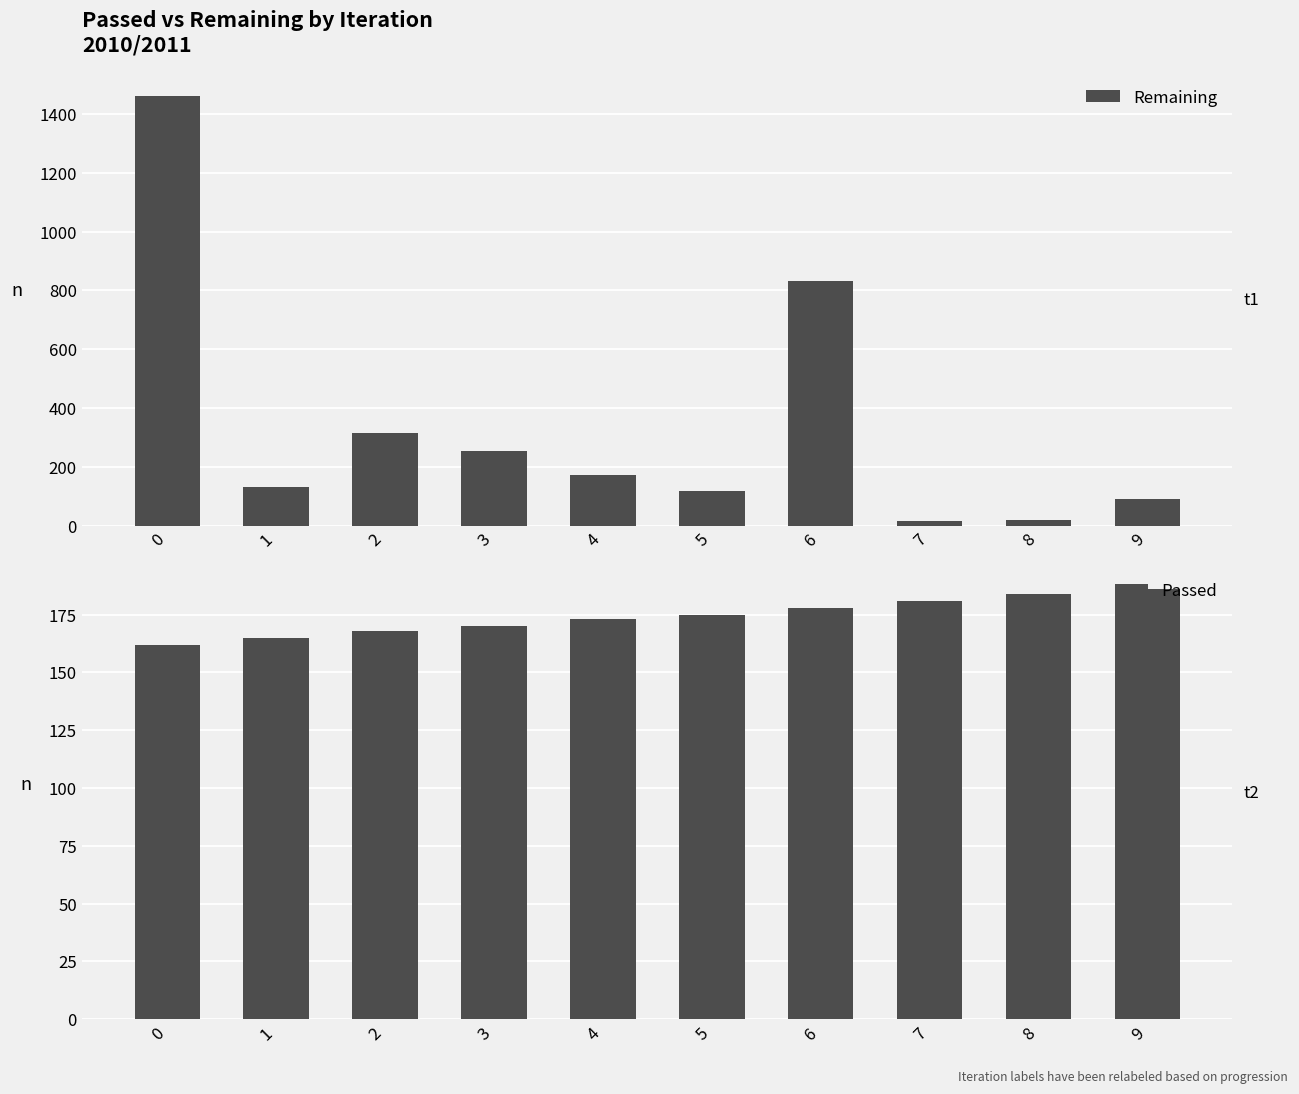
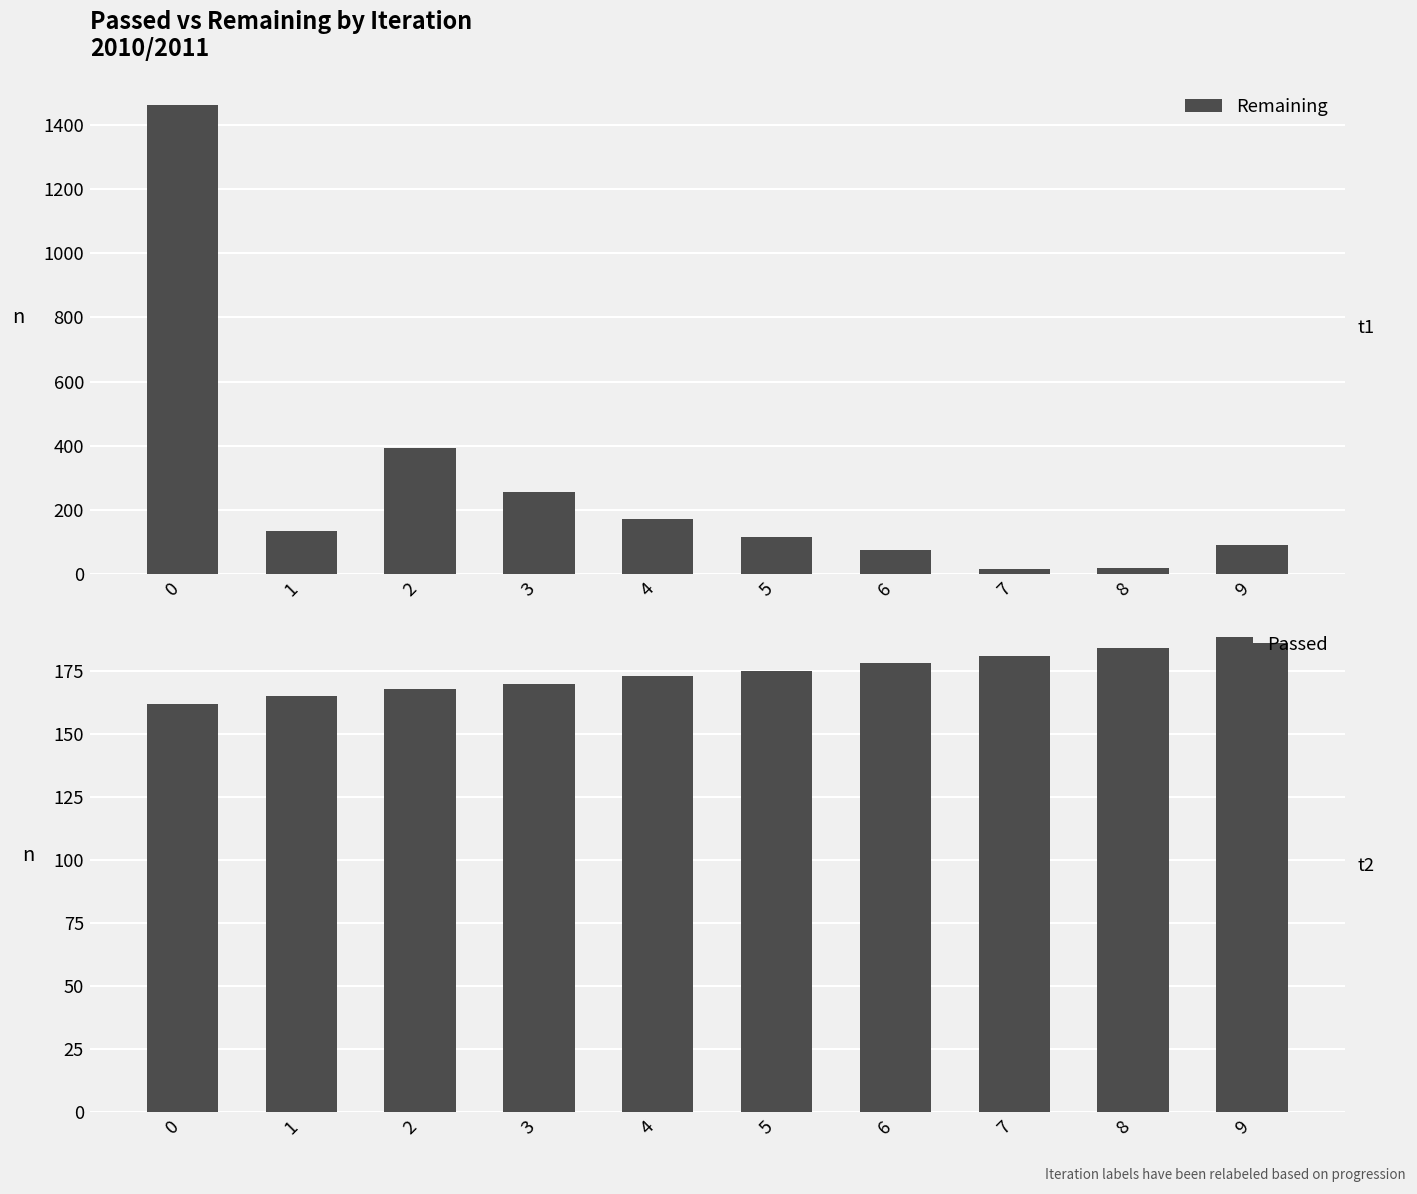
  {
    "Passed vs Remaining by Iteration 2010/2011": {
      "0": 1460,
      "1": 130,
-     "2": 320,
+     "2": 390,
      "3": 260,
      "4": 170,
      "5": 120,
-     "6": 830,
+     "6": 80,
      "7": 20,
      "8": 20,
      "9": 90
    }
  }
